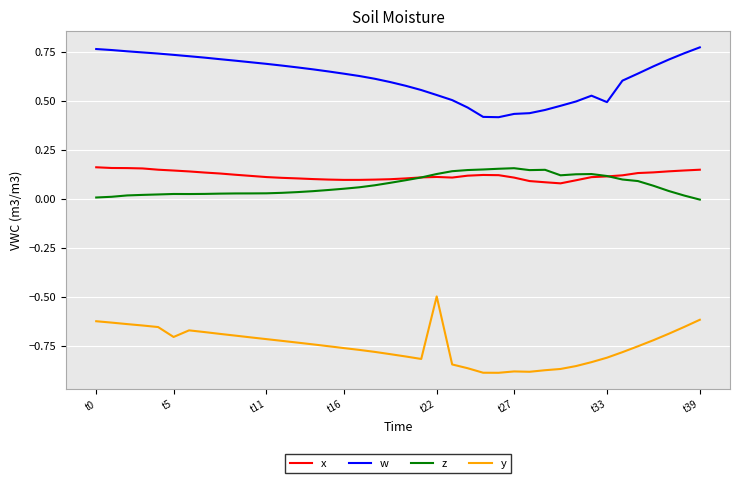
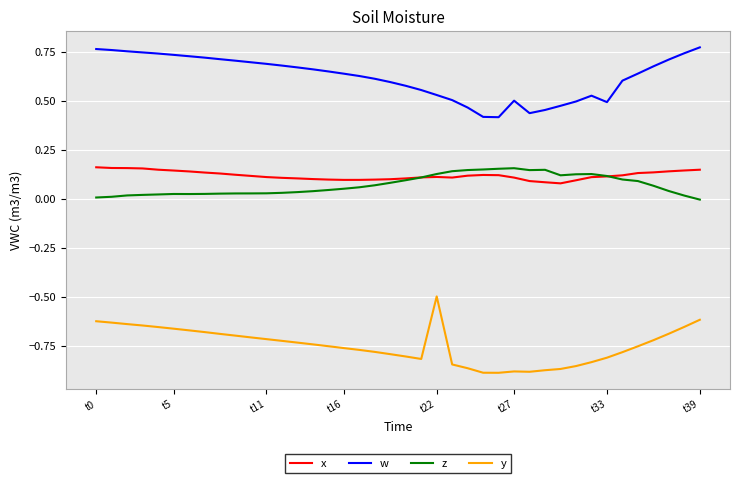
  {
    "x": {
      "t0": 0.16,
      "t5": 0.14,
      "t11": 0.11,
      "t16": 0.10,
      "t22": 0.11,
      "t27": 0.11,
      "t39": 0.15
    },
    "w": {
      "t0": 0.76,
      "t5": 0.73,
      "t11": 0.69,
      "t16": 0.64,
      "t22": 0.53,
-     "t27": 0.43,
+     "t27": 0.50,
      "t33": 0.49,
      "t39": 0.77
    },
    "z": {
      "t0": 0.01,
      "t5": 0.02,
      "t11": 0.03,
      "t16": 0.05,
      "t22": 0.13,
      "t27": 0.16,
      "t39": 0.00
    },
    "y": {
      "t0": -0.63,
-     "t5": -0.71,
+     "t5": -0.66,
      "t11": -0.72,
      "t16": -0.76,
      "t22": -0.50,
      "t27": -0.88,
      "t33": -0.81,
      "t39": -0.62
    }
  }
